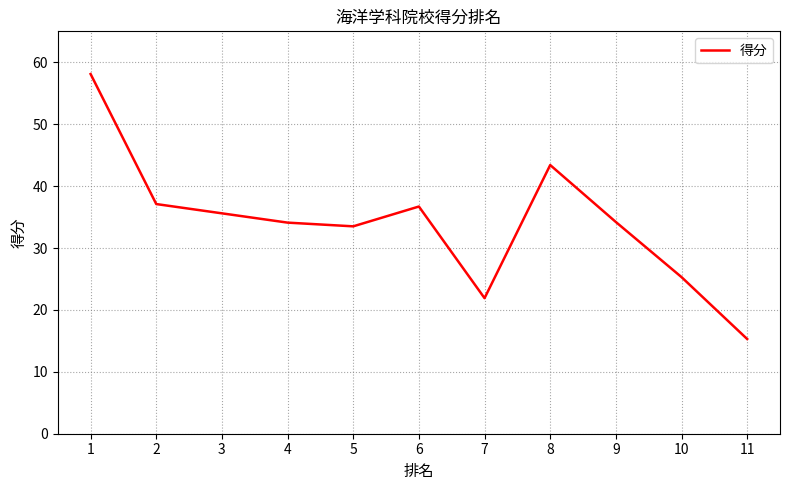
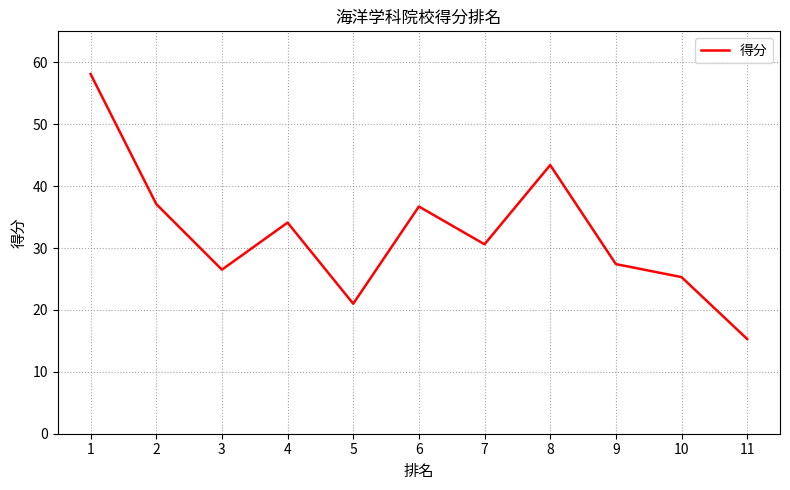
  {
    "1": 58,
    "2": 37,
-   "3": 36,
+   "3": 27,
    "4": 34,
-   "5": 34,
+   "5": 21,
    "6": 37,
-   "7": 22,
+   "7": 31,
    "8": 43,
-   "9": 34,
+   "9": 27,
    "10": 25,
    "11": 15
  }
